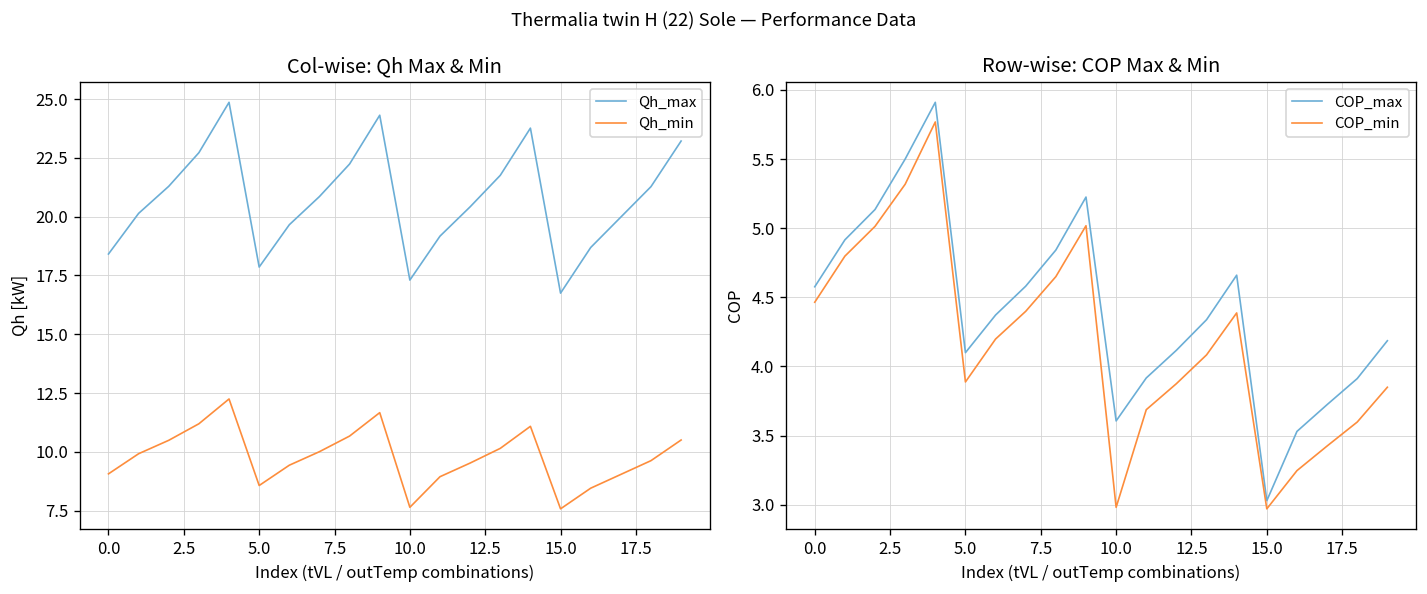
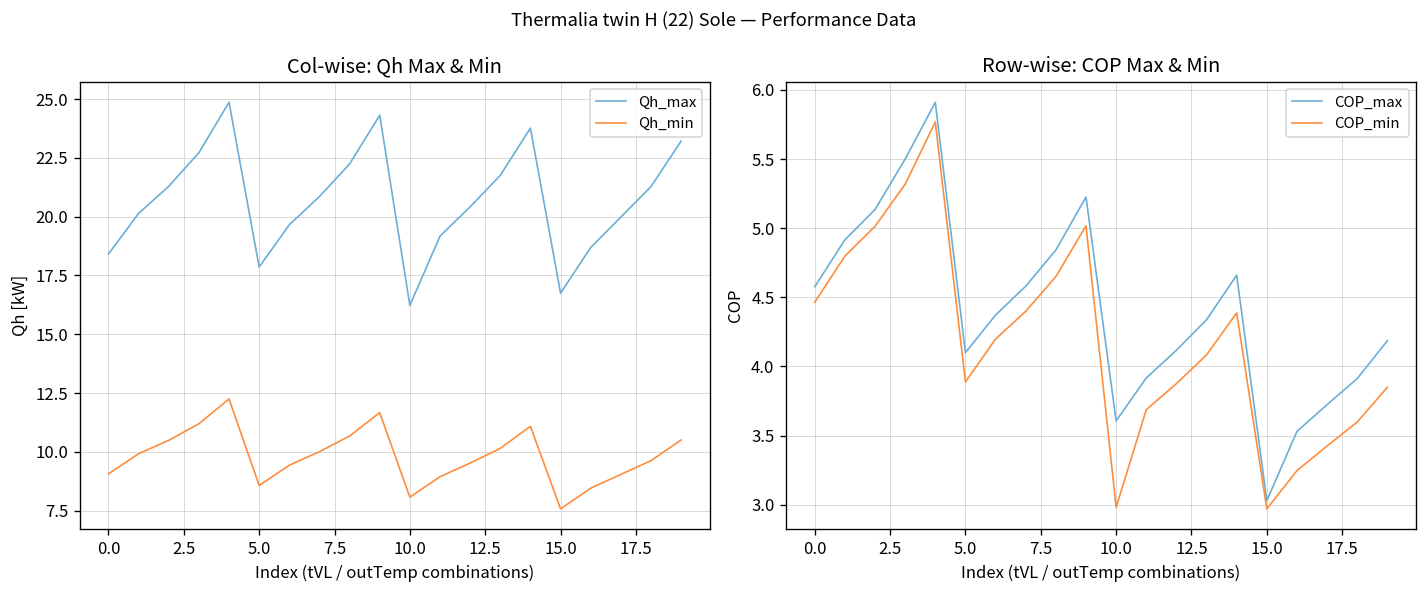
  {
    "Col-wise: Qh Max & Min": {
      "Qh_max": {
        "0.0": 18.4,
        "5.0": 17.9,
-       "10.0": 17.3,
+       "10.0": 16.2,
        "15.0": 16.8
      },
      "Qh_min": {
        "0.0": 9.1,
        "5.0": 8.6,
-       "10.0": 7.6,
+       "10.0": 8.1,
        "15.0": 7.6
      }
    },
    "Row-wise: COP Max & Min": {
      "COP_max": {
        "0.0": 4.58,
        "5.0": 4.10,
        "10.0": 3.61,
        "15.0": 3.03
      },
      "COP_min": {
        "0.0": 4.46,
        "5.0": 3.89,
        "10.0": 2.98,
        "15.0": 2.97
      }
    }
  }
